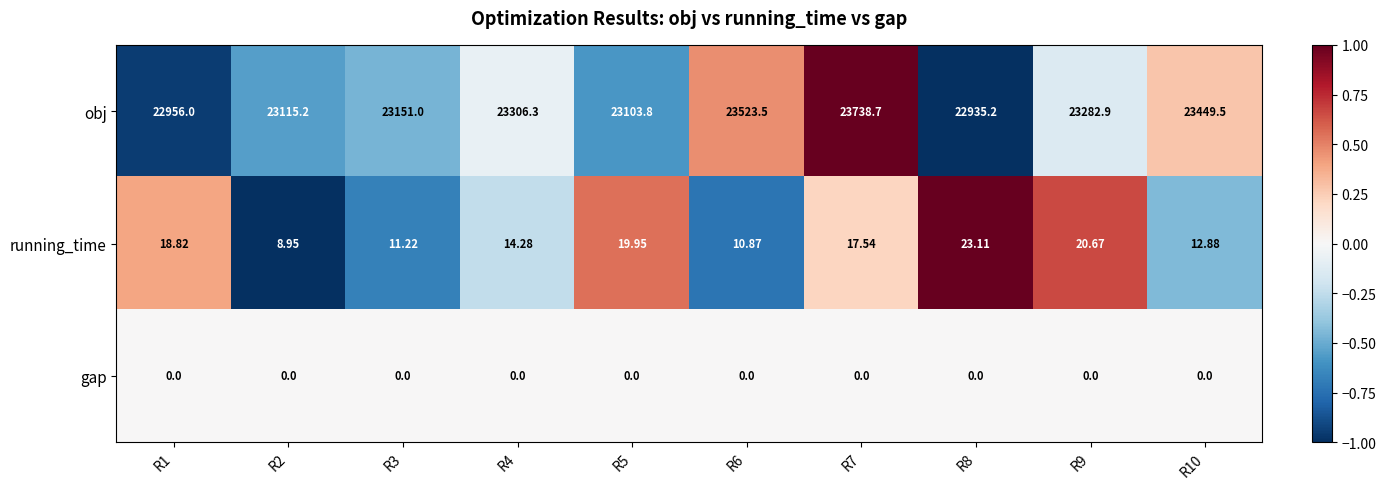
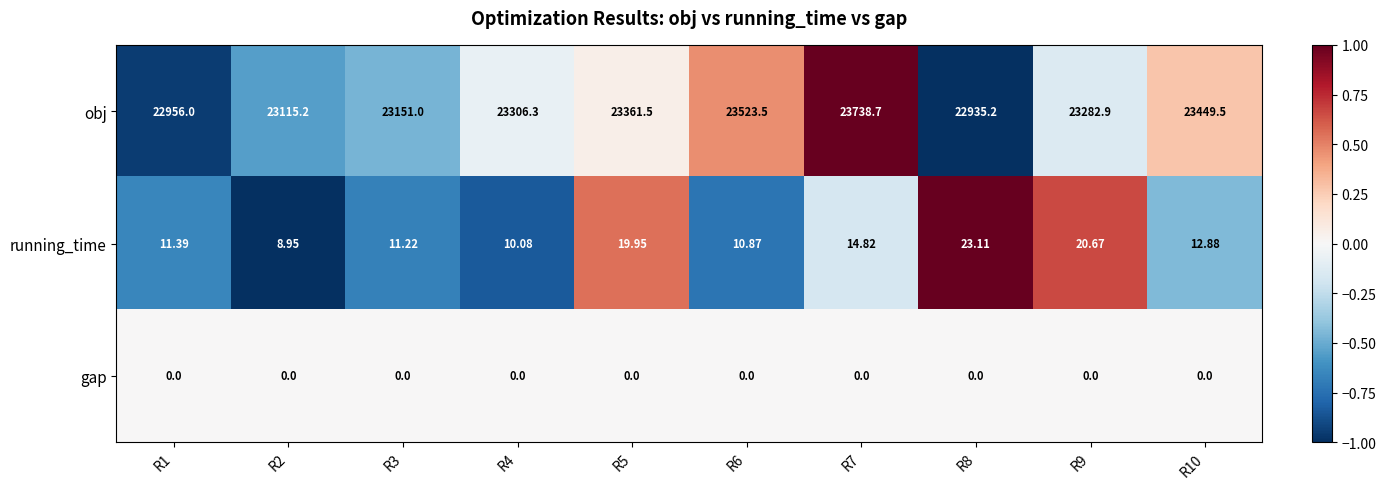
  {
    "obj": {
      "R1": 22956.0,
      "R2": 23115.2,
      "R3": 23151.0,
      "R4": 23306.3,
-     "R5": 23103.8,
+     "R5": 23361.5,
      "R6": 23523.5,
      "R7": 23738.7,
      "R8": 22935.2,
      "R9": 23282.9,
      "R10": 23449.5
    },
    "running_time": {
-     "R1": 18.82,
+     "R1": 11.39,
      "R2": 8.95,
      "R3": 11.22,
-     "R4": 14.28,
+     "R4": 10.08,
      "R5": 19.95,
      "R6": 10.87,
-     "R7": 17.54,
+     "R7": 14.82,
      "R8": 23.11,
      "R9": 20.67,
      "R10": 12.88
    },
    "gap": {
      "R1": 0.0,
      "R2": 0.0,
      "R3": 0.0,
      "R4": 0.0,
      "R5": 0.0,
      "R6": 0.0,
      "R7": 0.0,
      "R8": 0.0,
      "R9": 0.0,
      "R10": 0.0
    }
  }
